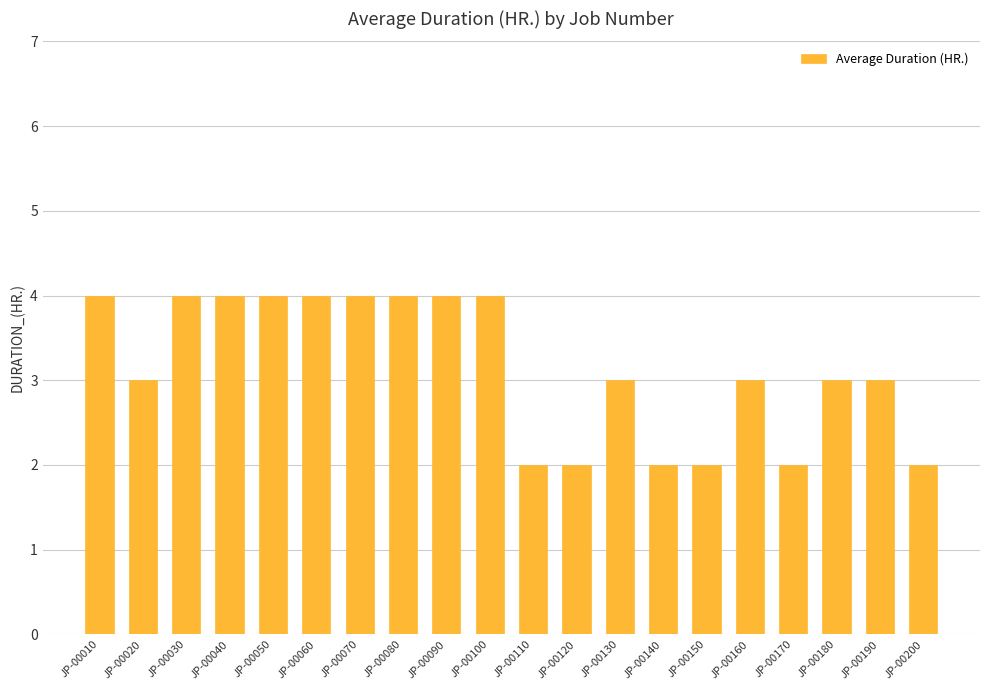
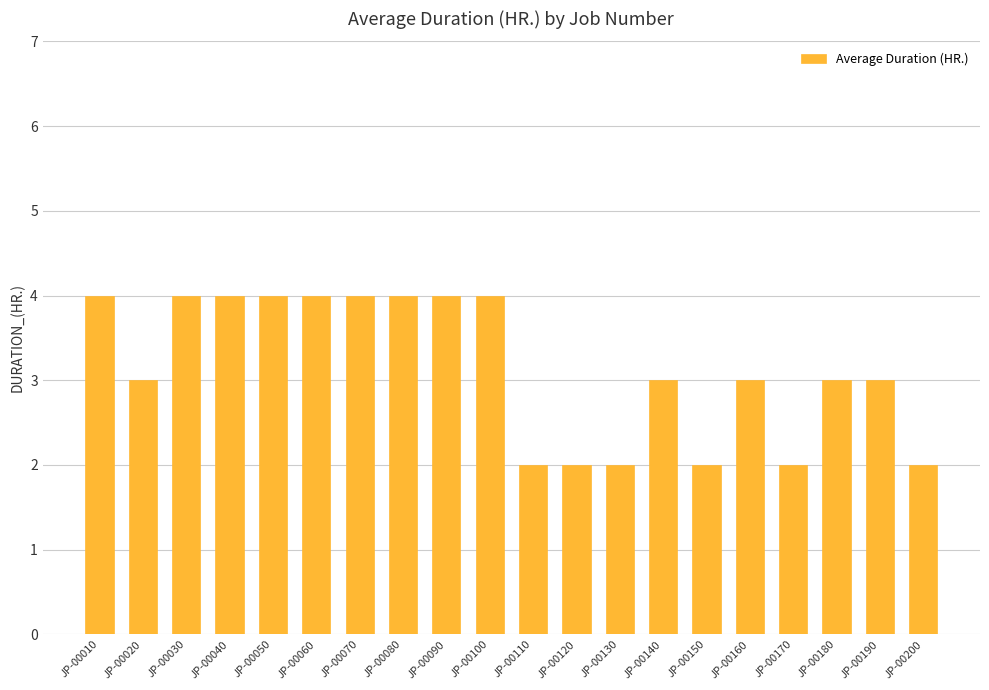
  {
    "JP-00010": 4,
    "JP-00020": 3,
    "JP-00030": 4,
    "JP-00040": 4,
    "JP-00050": 4,
    "JP-00060": 4,
    "JP-00070": 4,
    "JP-00080": 4,
    "JP-00090": 4,
    "JP-00100": 4,
    "JP-00110": 2,
    "JP-00120": 2,
-   "JP-00130": 3,
-   "JP-00140": 2,
+   "JP-00130": 2,
+   "JP-00140": 3,
    "JP-00150": 2,
    "JP-00160": 3,
    "JP-00170": 2,
    "JP-00180": 3,
    "JP-00190": 3,
    "JP-00200": 2
  }
